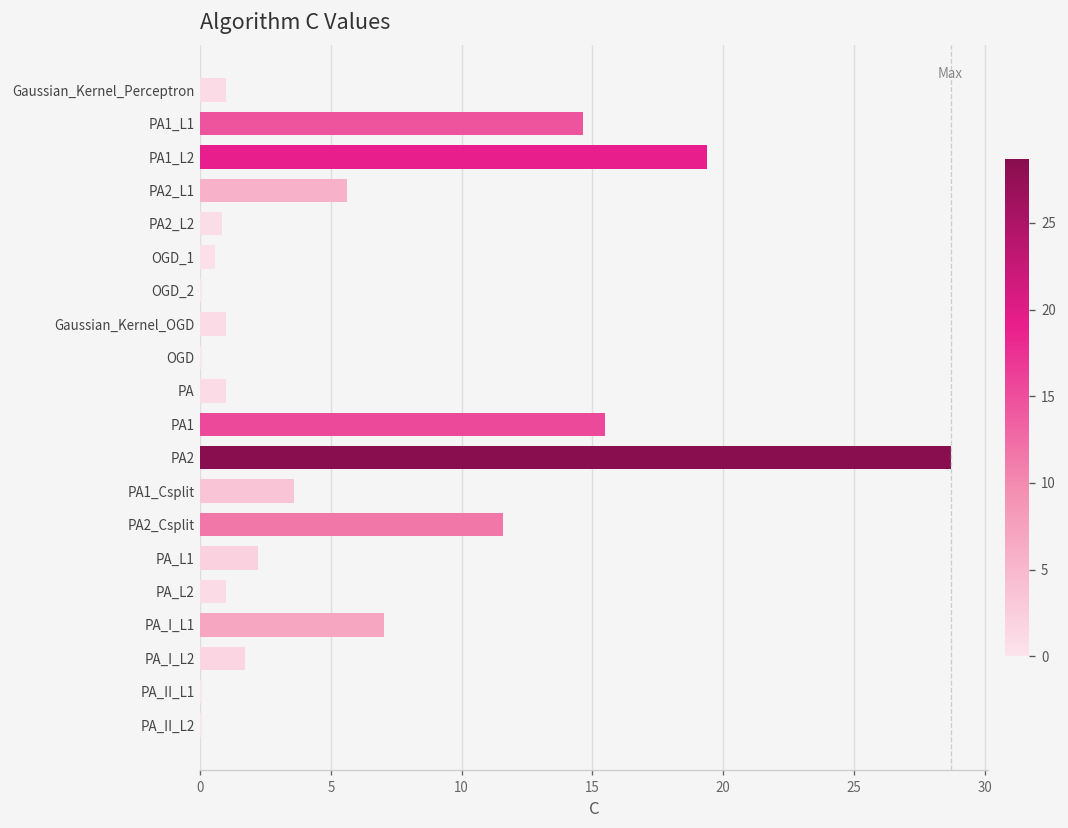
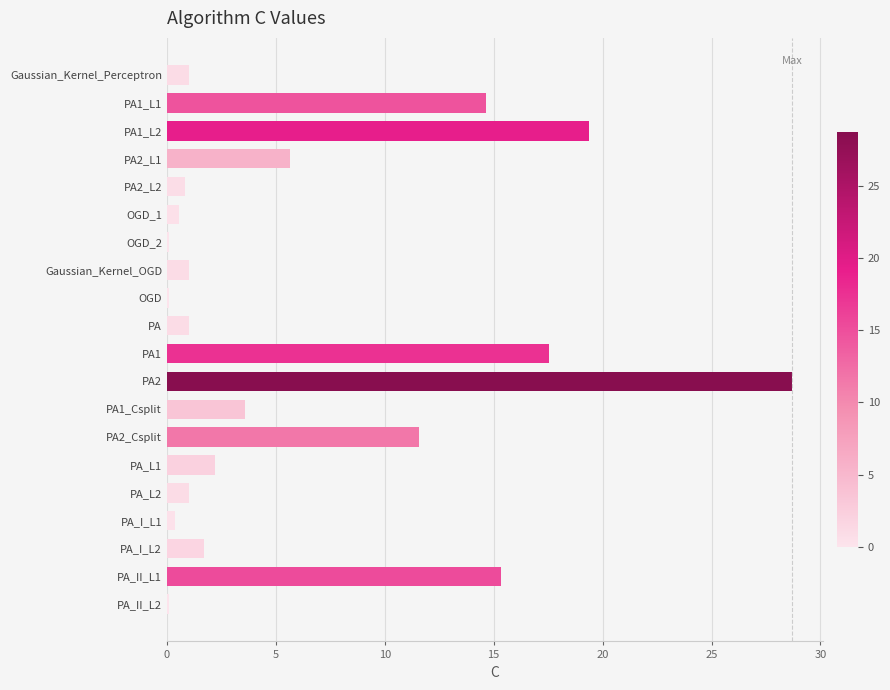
  {
    "Gaussian_Kernel_Perceptron": 1.0,
    "PA1_L1": 14.6,
    "PA1_L2": 19.4,
    "PA2_L1": 5.6,
    "PA2_L2": 0.8,
    "OGD_1": 0.6,
    "Gaussian_Kernel_OGD": 1.0,
    "PA": 1.0,
-   "PA1": 15.5,
+   "PA1": 17.5,
    "PA2": 28.7,
    "PA1_Csplit": 3.6,
    "PA2_Csplit": 11.6,
    "PA_L1": 2.2,
    "PA_L2": 1.0,
-   "PA_I_L1": 7.0,
+   "PA_I_L1": 0.4,
    "PA_I_L2": 1.7,
-   "PA_II_L1": 0.1
+   "PA_II_L1": 15.3
  }
